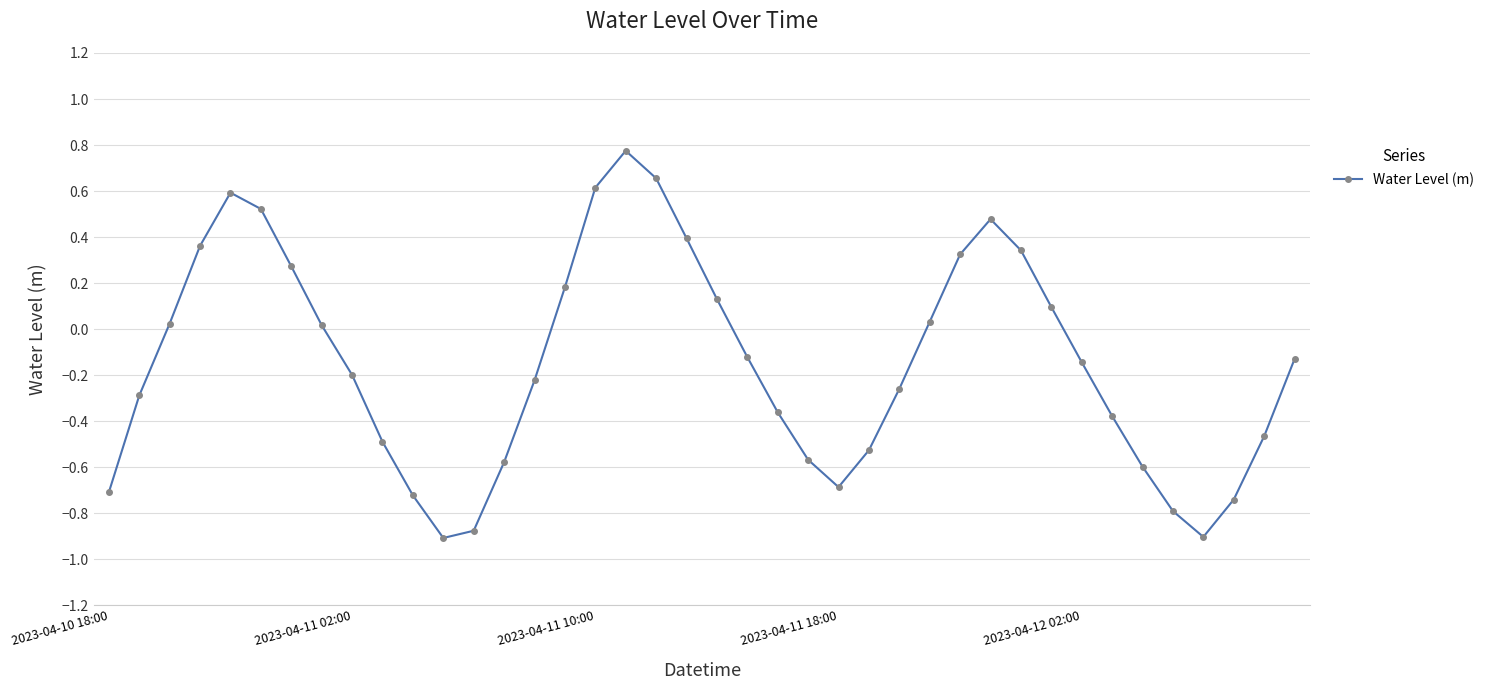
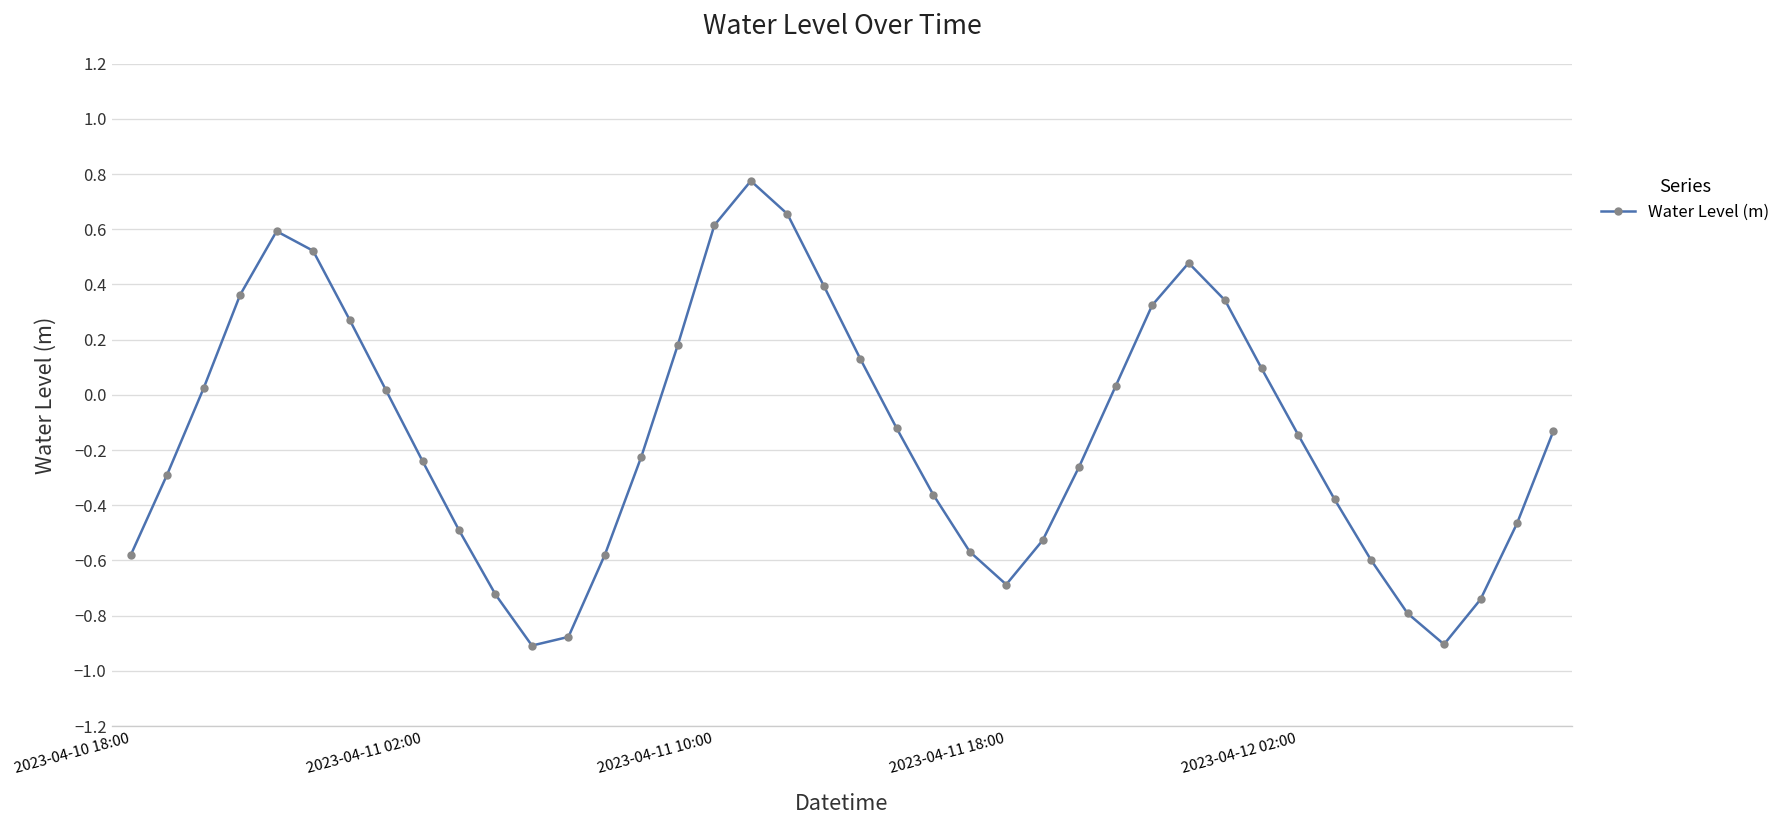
  {
-   "2023-04-10 18:00": -0.71,
-   "2023-04-11 02:00": -0.20,
+   "2023-04-10 18:00": -0.58,
+   "2023-04-11 02:00": -0.24,
    "2023-04-11 10:00": 0.61,
    "2023-04-11 18:00": -0.69,
    "2023-04-12 02:00": -0.14
  }
